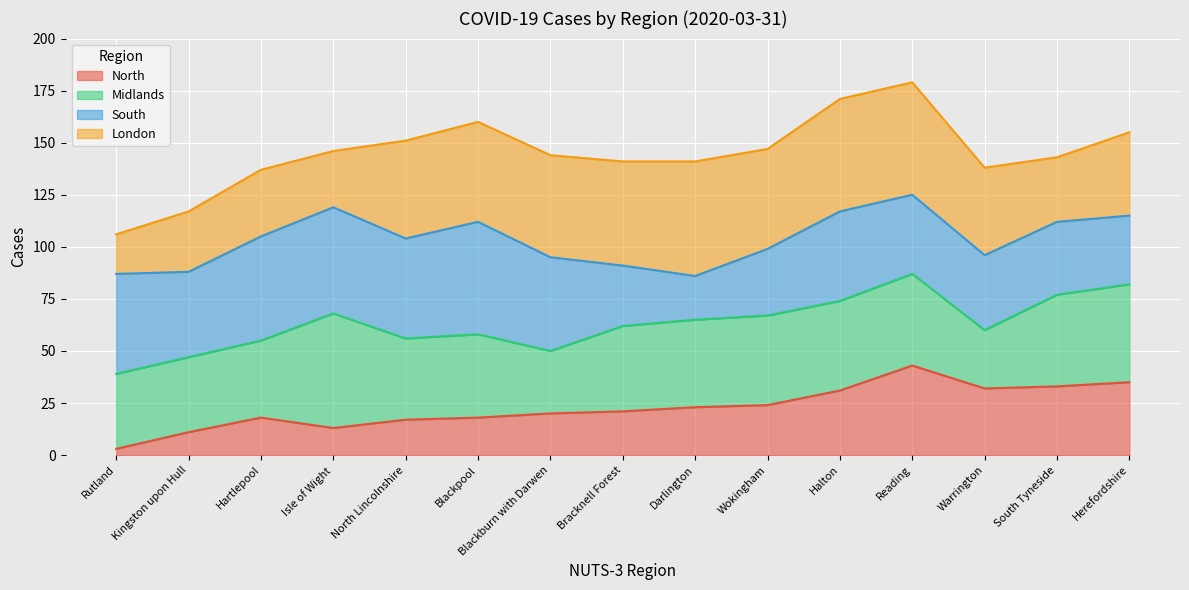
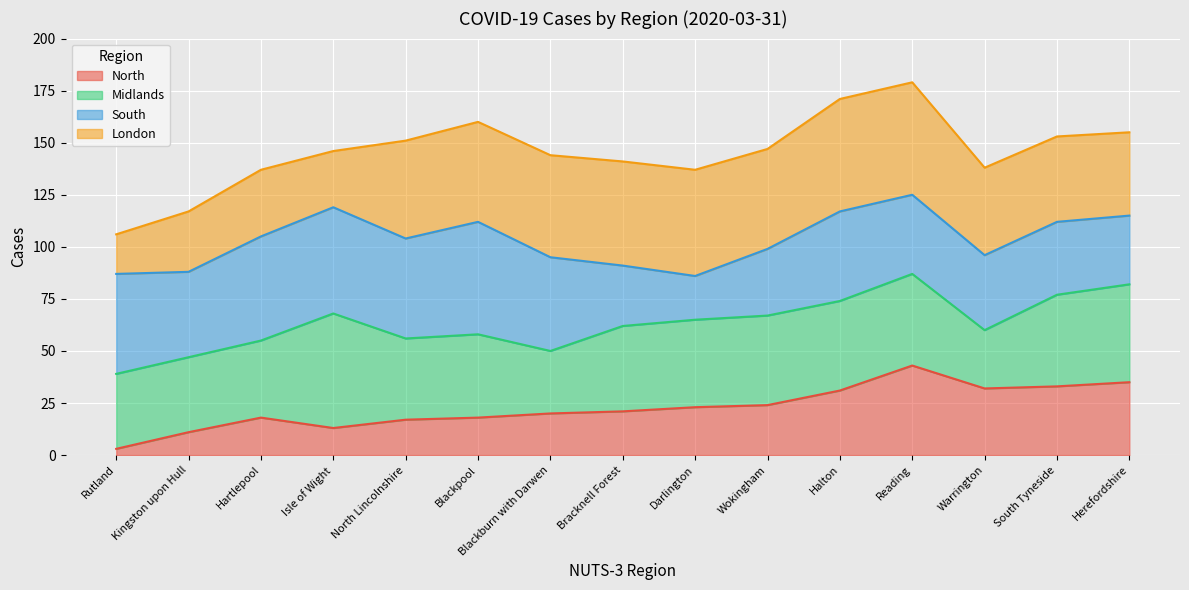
  {
    "North": {
      "Rutland": 3,
      "Kingston upon Hull": 11,
      "Hartlepool": 18,
      "Isle of Wight": 13,
      "North Lincolnshire": 17,
      "Blackpool": 18,
      "Blackburn with Darwen": 20,
      "Bracknell Forest": 21,
      "Darlington": 23,
      "Wokingham": 24,
      "Halton": 31,
      "Reading": 43,
      "Warrington": 32,
      "South Tyneside": 33,
      "Herefordshire": 35
    },
    "Midlands": {
      "Rutland": 36,
      "Kingston upon Hull": 36,
      "Hartlepool": 37,
      "Isle of Wight": 55,
      "North Lincolnshire": 39,
      "Blackpool": 40,
      "Blackburn with Darwen": 30,
      "Bracknell Forest": 41,
      "Darlington": 42,
      "Wokingham": 43,
      "Halton": 43,
      "Reading": 44,
      "Warrington": 28,
      "South Tyneside": 44,
      "Herefordshire": 47
    },
    "South": {
      "Rutland": 48,
      "Kingston upon Hull": 41,
      "Hartlepool": 50,
      "Isle of Wight": 51,
      "North Lincolnshire": 48,
      "Blackpool": 54,
      "Blackburn with Darwen": 45,
      "Bracknell Forest": 29,
      "Darlington": 21,
      "Wokingham": 32,
      "Halton": 43,
      "Reading": 38,
      "Warrington": 36,
      "South Tyneside": 35,
      "Herefordshire": 33
    },
    "London": {
      "Rutland": 19,
      "Kingston upon Hull": 29,
      "Hartlepool": 32,
      "Isle of Wight": 27,
      "North Lincolnshire": 47,
      "Blackpool": 48,
      "Blackburn with Darwen": 49,
      "Bracknell Forest": 50,
-     "Darlington": 55,
+     "Darlington": 51,
      "Wokingham": 48,
      "Halton": 54,
      "Reading": 54,
      "Warrington": 42,
-     "South Tyneside": 31,
+     "South Tyneside": 41,
      "Herefordshire": 40
    }
  }
